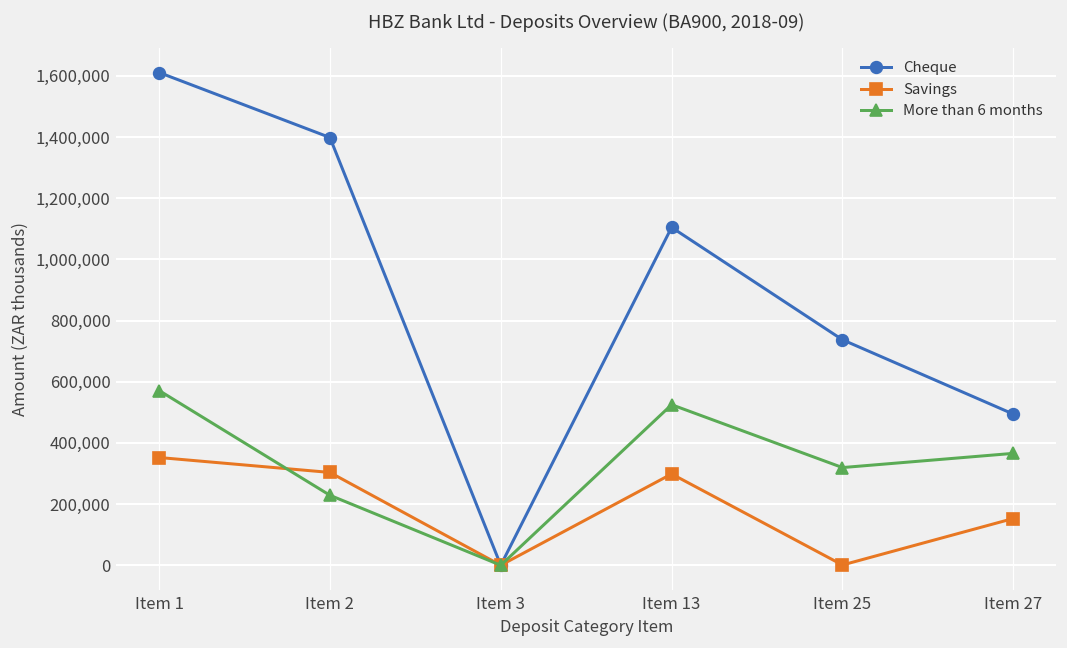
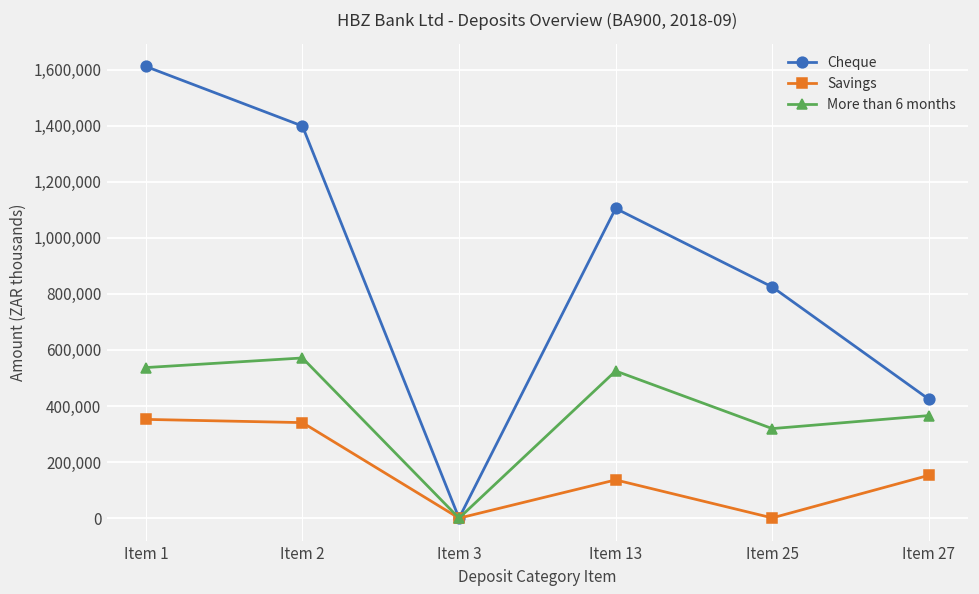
  {
    "Cheque": {
      "Item 1": "1,610,000",
      "Item 2": "1,400,000",
      "Item 13": "1,100,000",
-     "Item 25": "740,000",
-     "Item 27": "490,000"
+     "Item 25": "820,000",
+     "Item 27": "420,000"
    },
    "Savings": {
      "Item 1": "350,000",
-     "Item 2": "300,000",
-     "Item 13": "300,000",
+     "Item 2": "340,000",
+     "Item 13": "140,000",
      "Item 25": "0",
      "Item 27": "150,000"
    },
    "More than 6 months": {
-     "Item 1": "570,000",
-     "Item 2": "230,000",
+     "Item 1": "540,000",
+     "Item 2": "570,000",
      "Item 13": "520,000",
      "Item 25": "320,000",
      "Item 27": "370,000"
    }
  }
